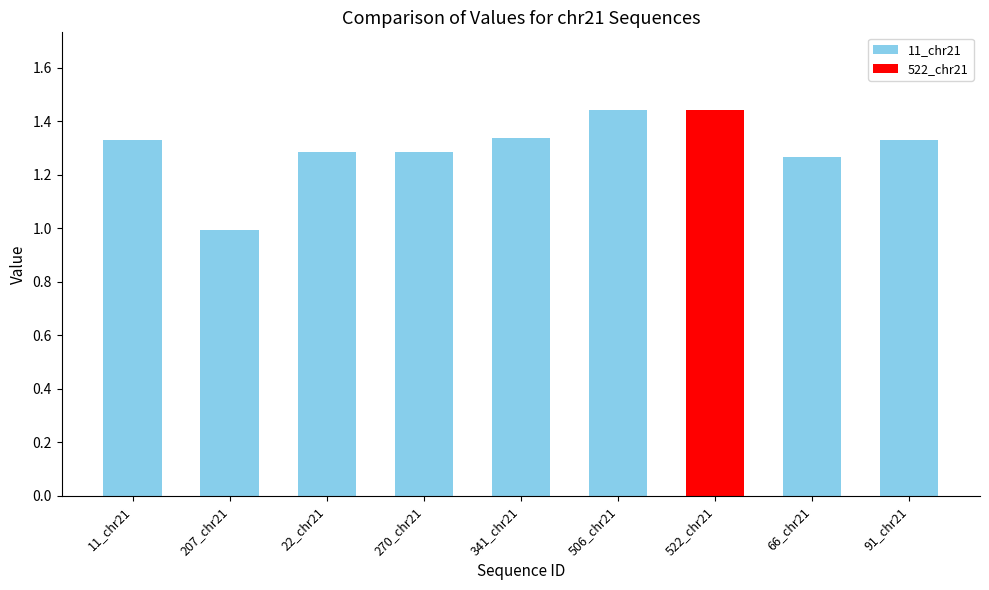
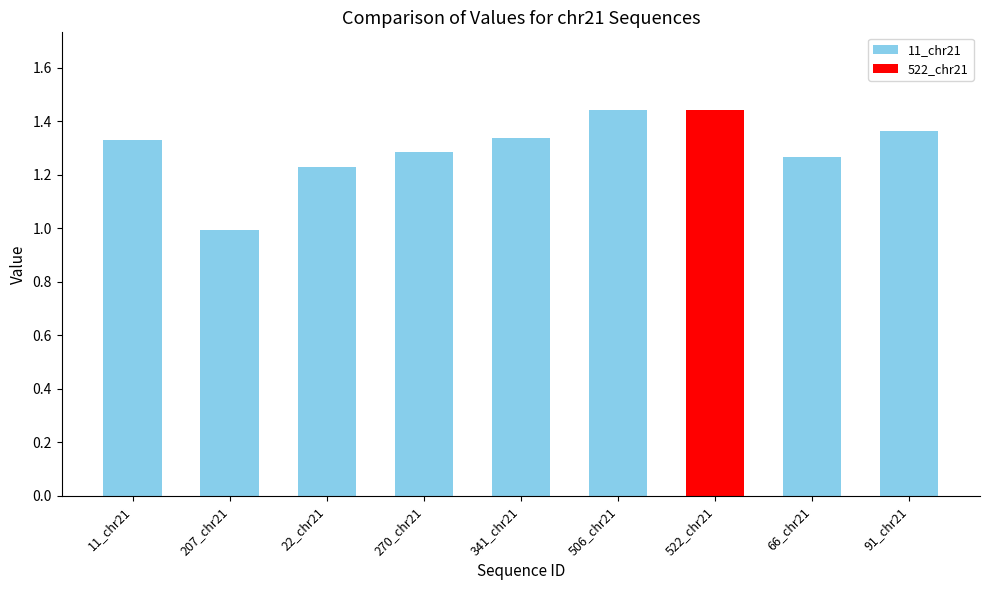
  {
    "11_chr21": 1.33,
    "207_chr21": 0.99,
-   "22_chr21": 1.28,
+   "22_chr21": 1.23,
    "270_chr21": 1.28,
    "341_chr21": 1.34,
    "506_chr21": 1.44,
    "522_chr21": 1.44,
    "66_chr21": 1.26,
-   "91_chr21": 1.33
+   "91_chr21": 1.36
  }
